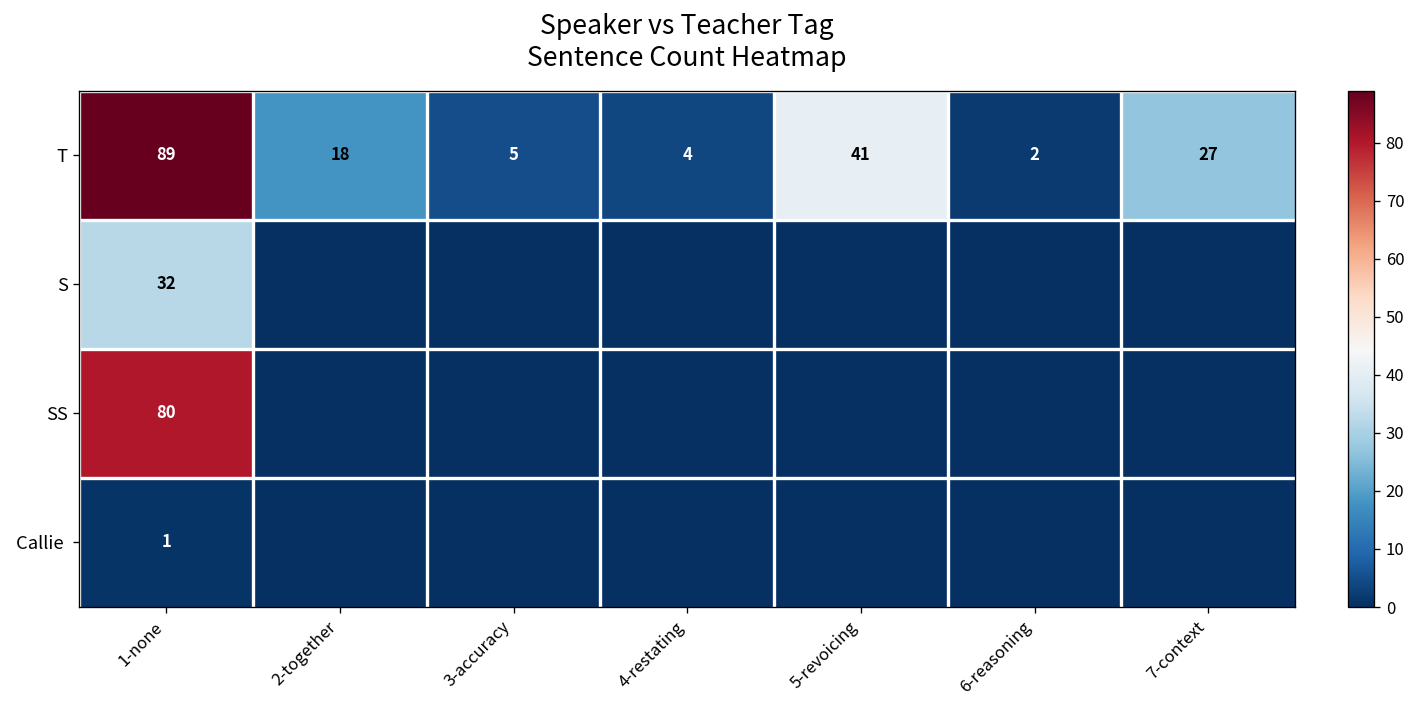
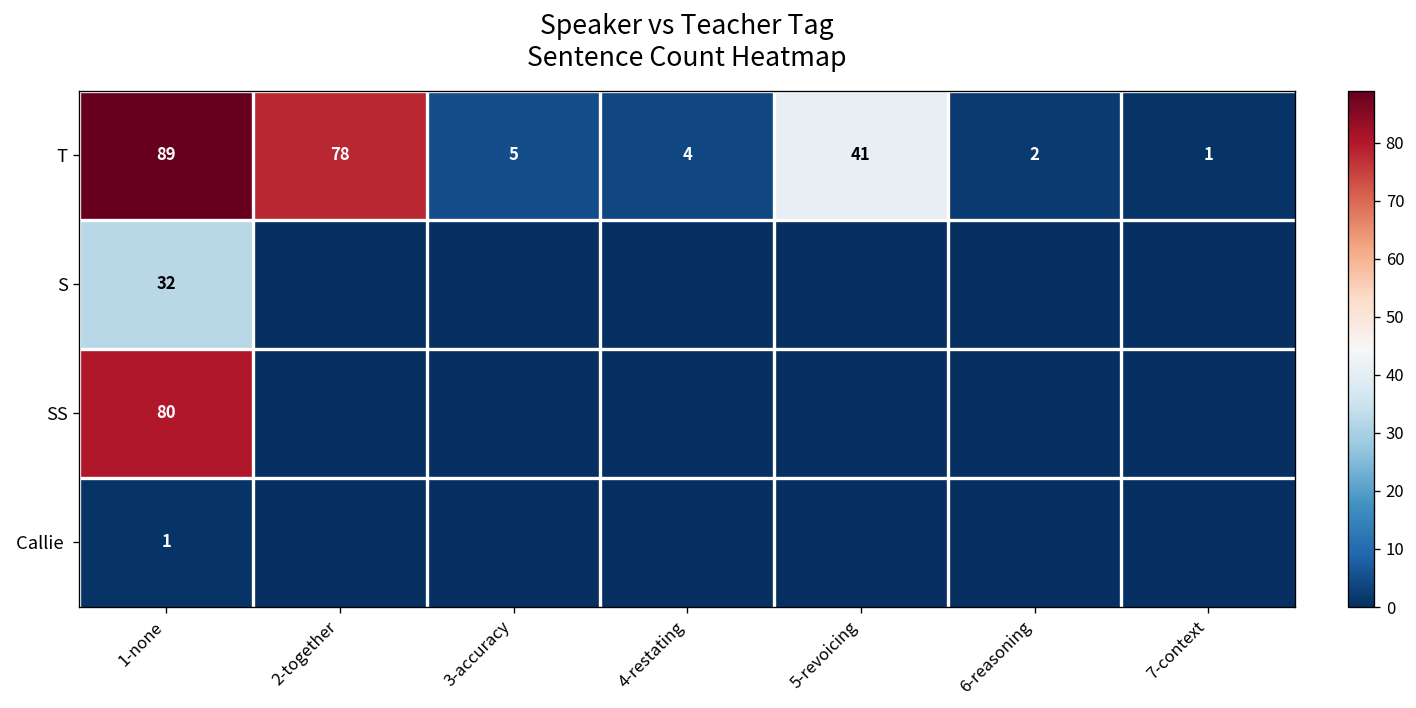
  {
    "T": {
      "1-none": 89,
-     "2-together": 18,
+     "2-together": 78,
      "3-accuracy": 5,
      "4-restating": 4,
      "5-revoicing": 41,
      "6-reasoning": 2,
-     "7-context": 27
+     "7-context": 1
    },
    "S": {
      "1-none": 32
    },
    "SS": {
      "1-none": 80
    },
    "Callie": {
      "1-none": 1
    }
  }
